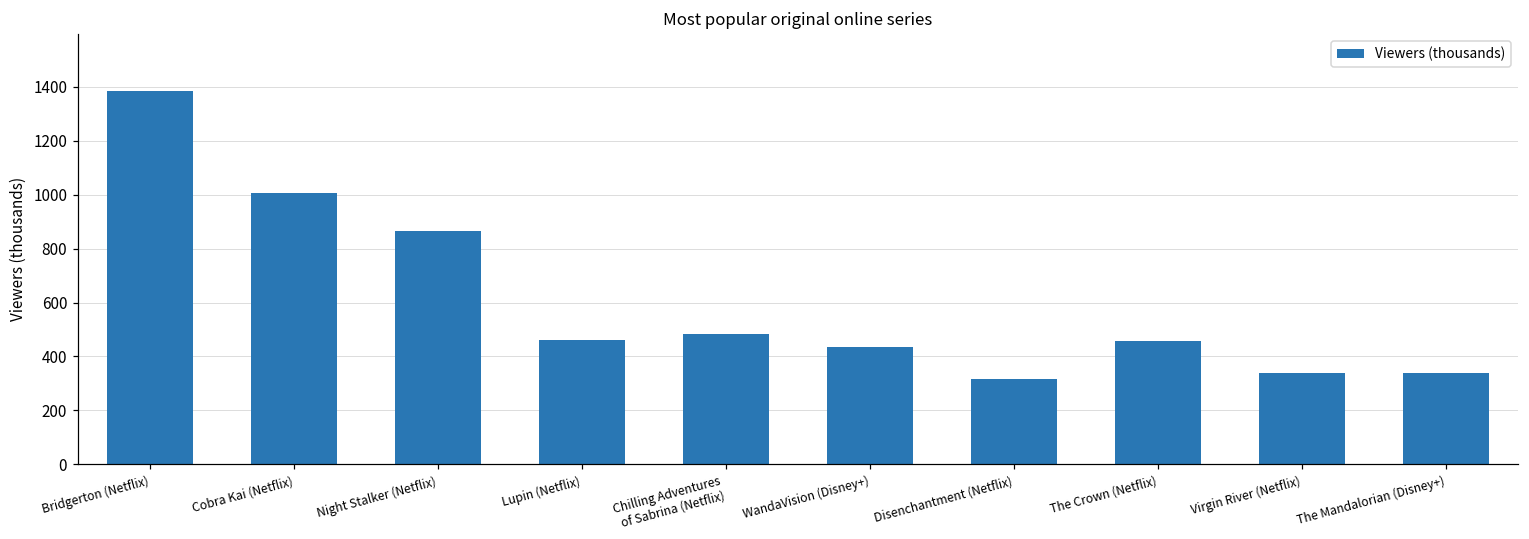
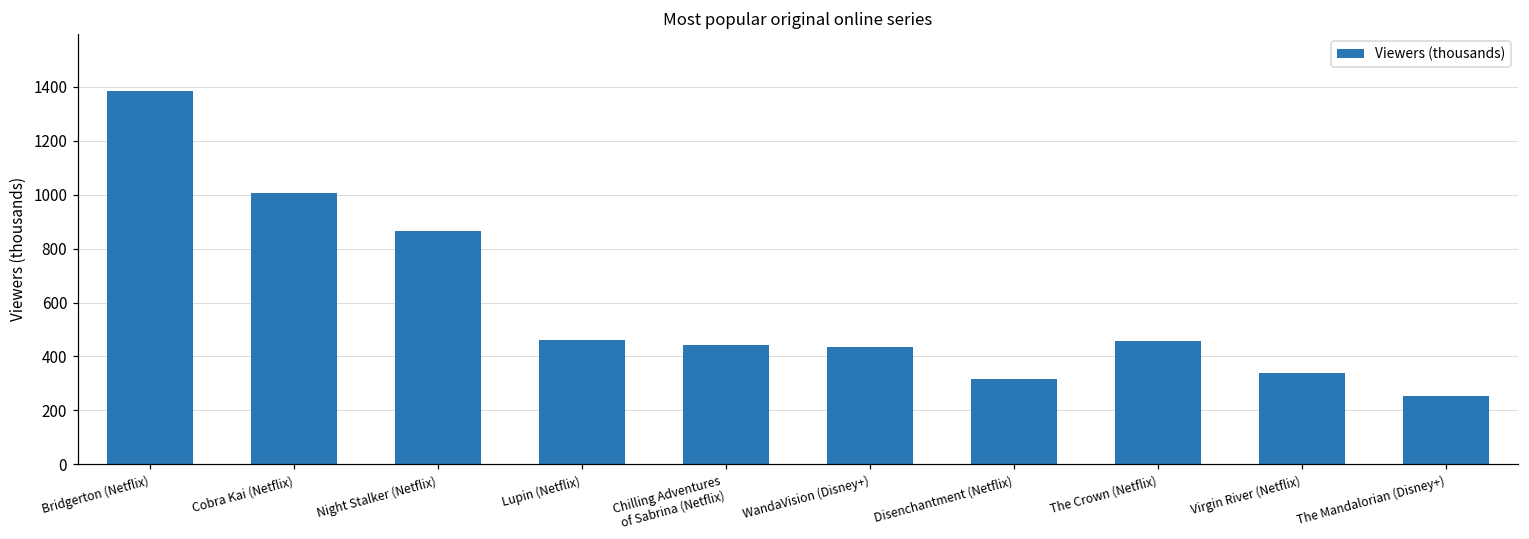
  {
    "Bridgerton (Netflix)": 1390,
    "Cobra Kai (Netflix)": 1010,
    "Night Stalker (Netflix)": 870,
    "Lupin (Netflix)": 460,
-   "Chilling Adventures of Sabrina (Netflix)": 490,
+   "Chilling Adventures of Sabrina (Netflix)": 440,
    "WandaVision (Disney+)": 430,
    "Disenchantment (Netflix)": 320,
    "The Crown (Netflix)": 460,
    "Virgin River (Netflix)": 340,
-   "The Mandalorian (Disney+)": 340
+   "The Mandalorian (Disney+)": 260
  }
